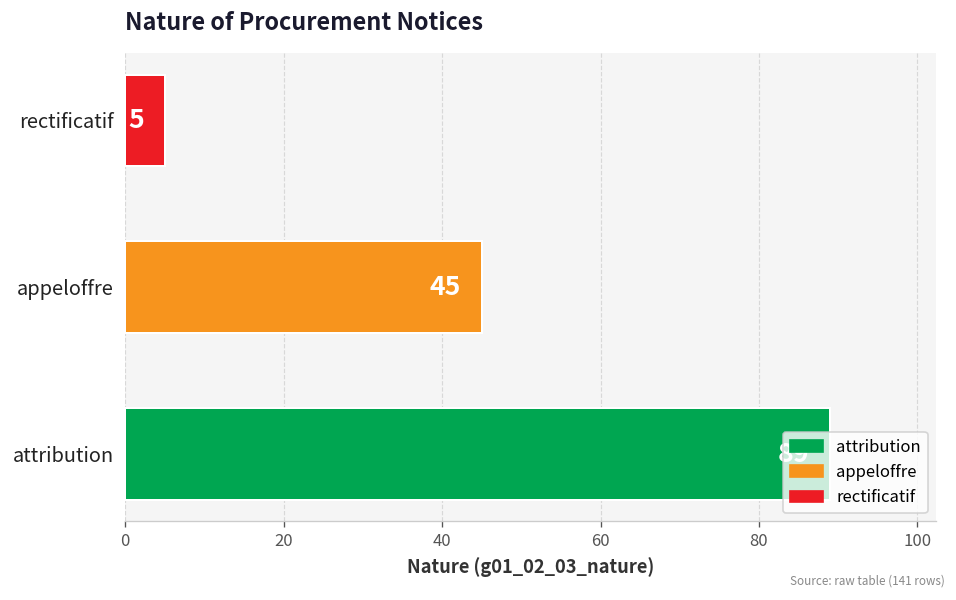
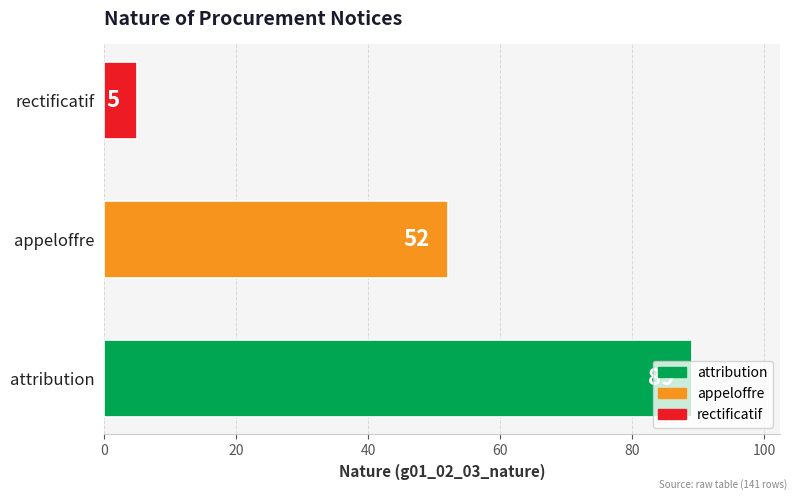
  {
    "rectificatif": 5,
-   "appeloffre": 45
+   "appeloffre": 52
  }
